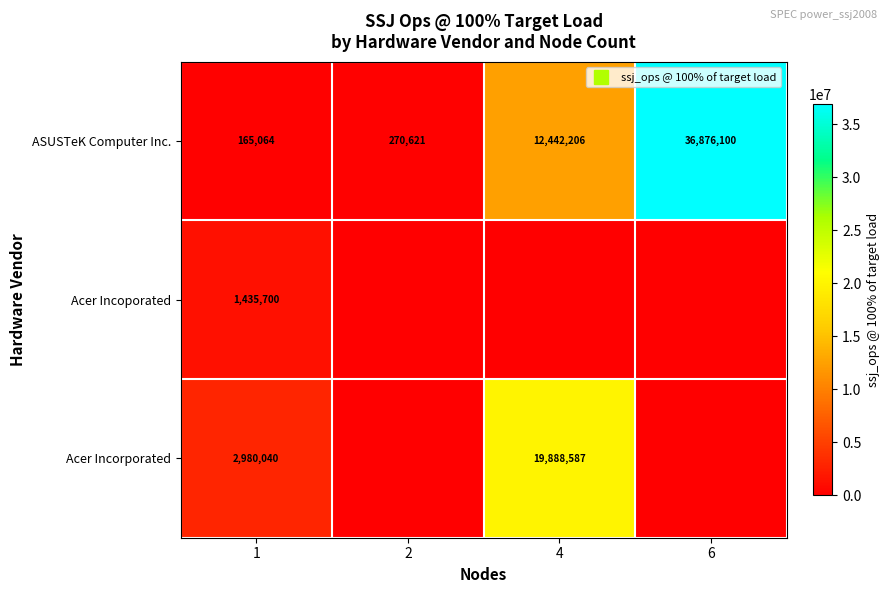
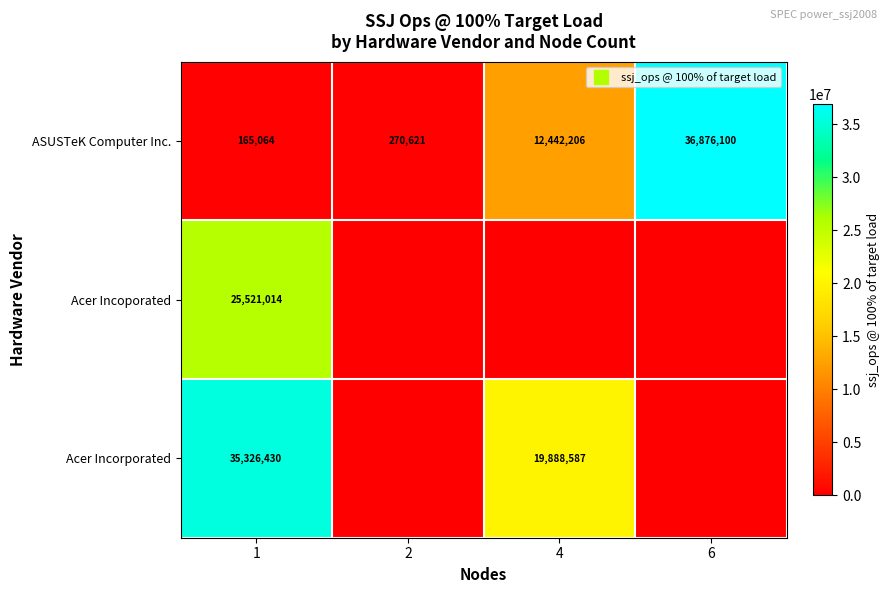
  {
    "ASUSTeK Computer Inc.": {
      "1": "165,064",
      "2": "270,621",
      "4": "12,442,206",
      "6": "36,876,100"
    },
    "Acer Incoporated": {
-     "1": "1,435,700"
+     "1": "25,521,014"
    },
    "Acer Incorporated": {
-     "1": "2,980,040",
+     "1": "35,326,430",
      "4": "19,888,587"
    }
  }
